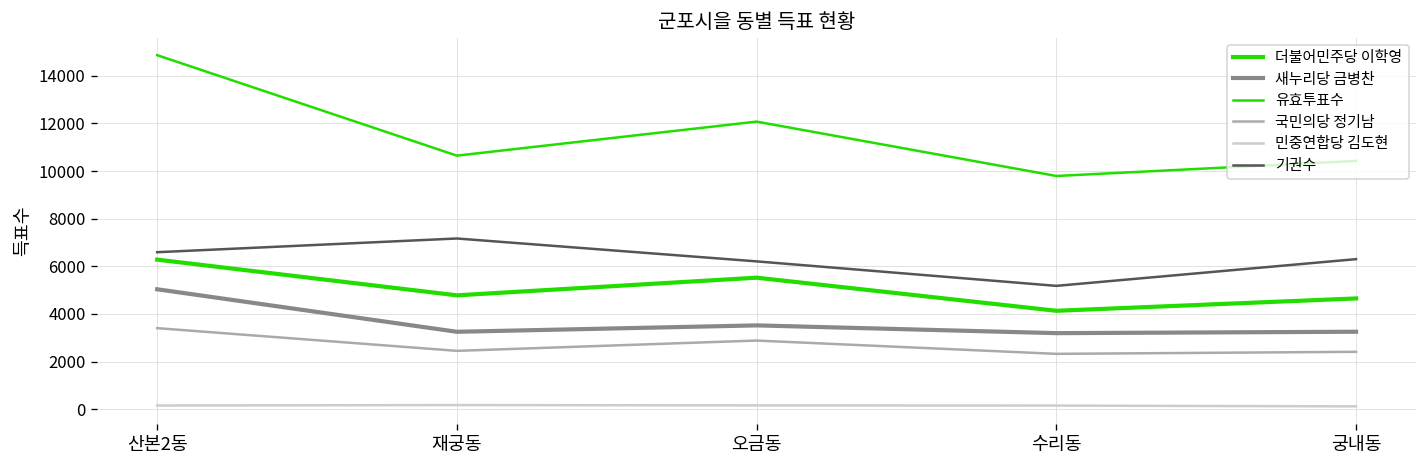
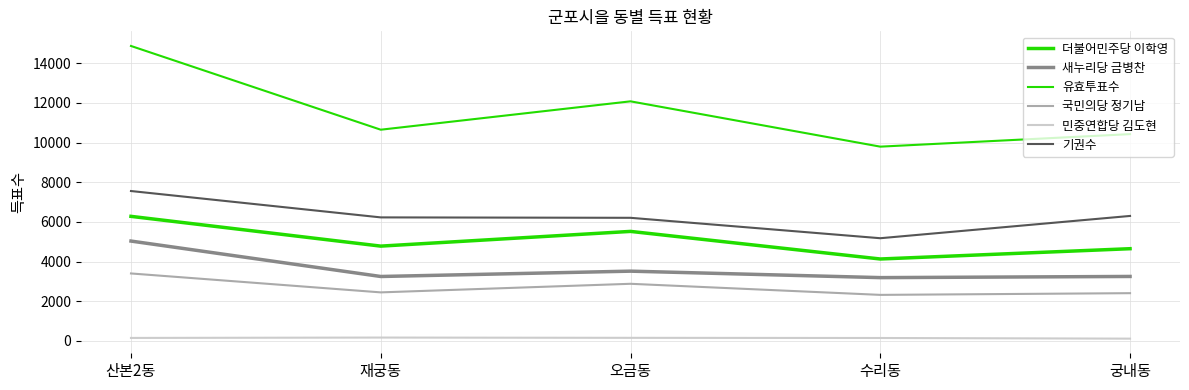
  {
    "기권수": {
-     "산본2동": 6600,
-     "재궁동": 7200,
+     "산본2동": 7600,
+     "재궁동": 6200,
      "오금동": 6200,
      "수리동": 5200,
      "궁내동": 6300
    }
  }
